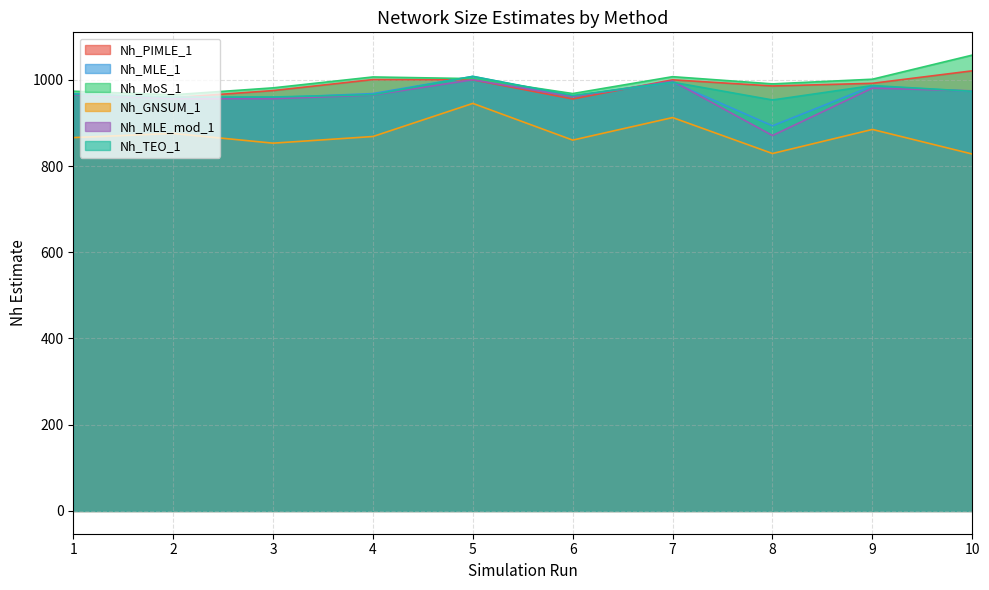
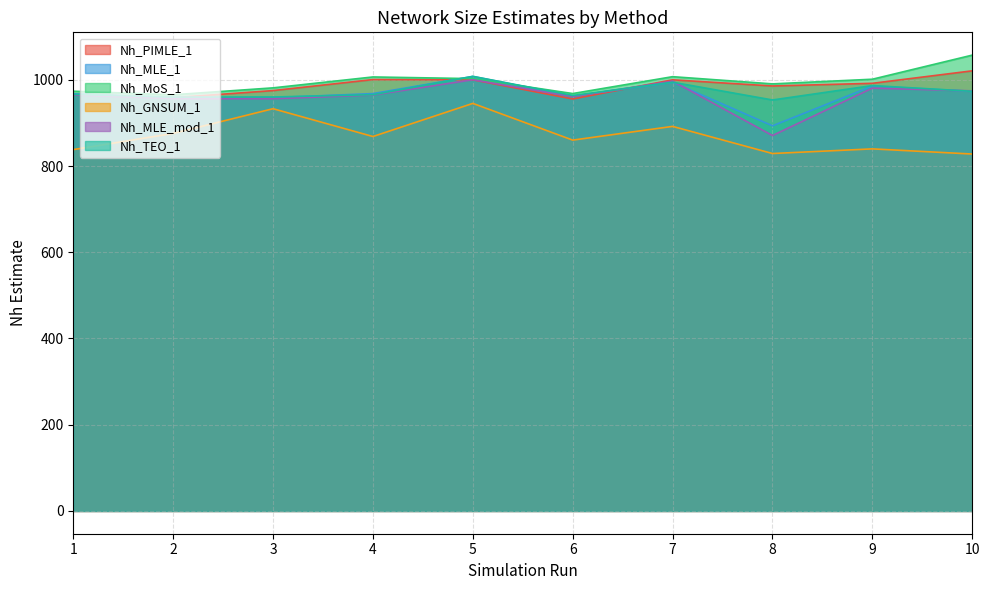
  {
    "Nh_PIMLE_1": {
      "3": 970,
      "4": 1000,
      "10": 1020
    },
    "Nh_MLE_1": {
      "8": 890
    },
    "Nh_GNSUM_1": {
-     "1": 870,
-     "3": 850,
+     "1": 840,
+     "3": 930,
      "4": 870,
      "5": 950,
      "6": 860,
-     "7": 910,
+     "7": 890,
      "8": 830,
-     "9": 880,
+     "9": 840,
      "10": 830
    },
    "Nh_MLE_mod_1": {
      "8": 870
    }
  }
